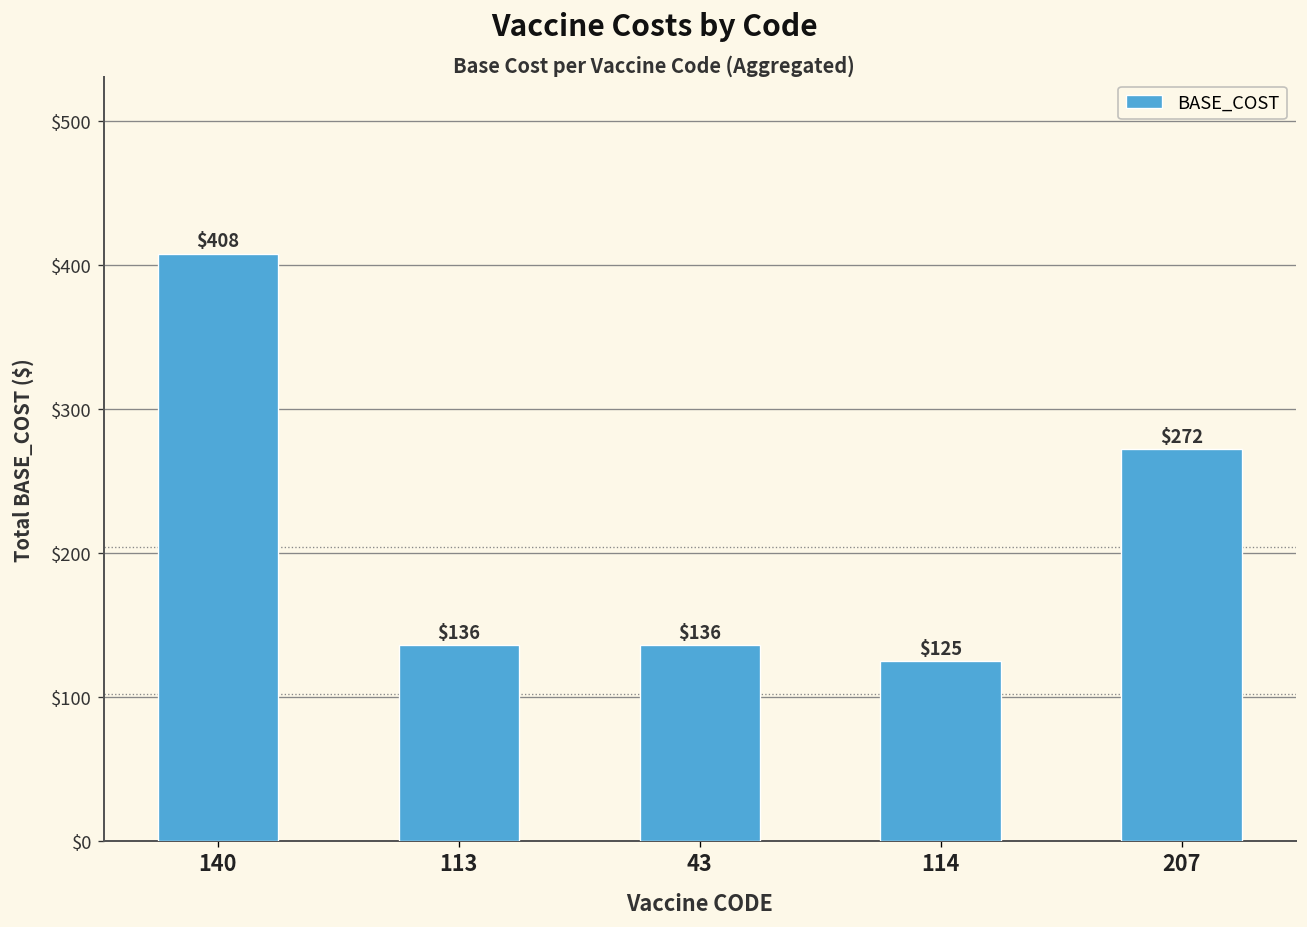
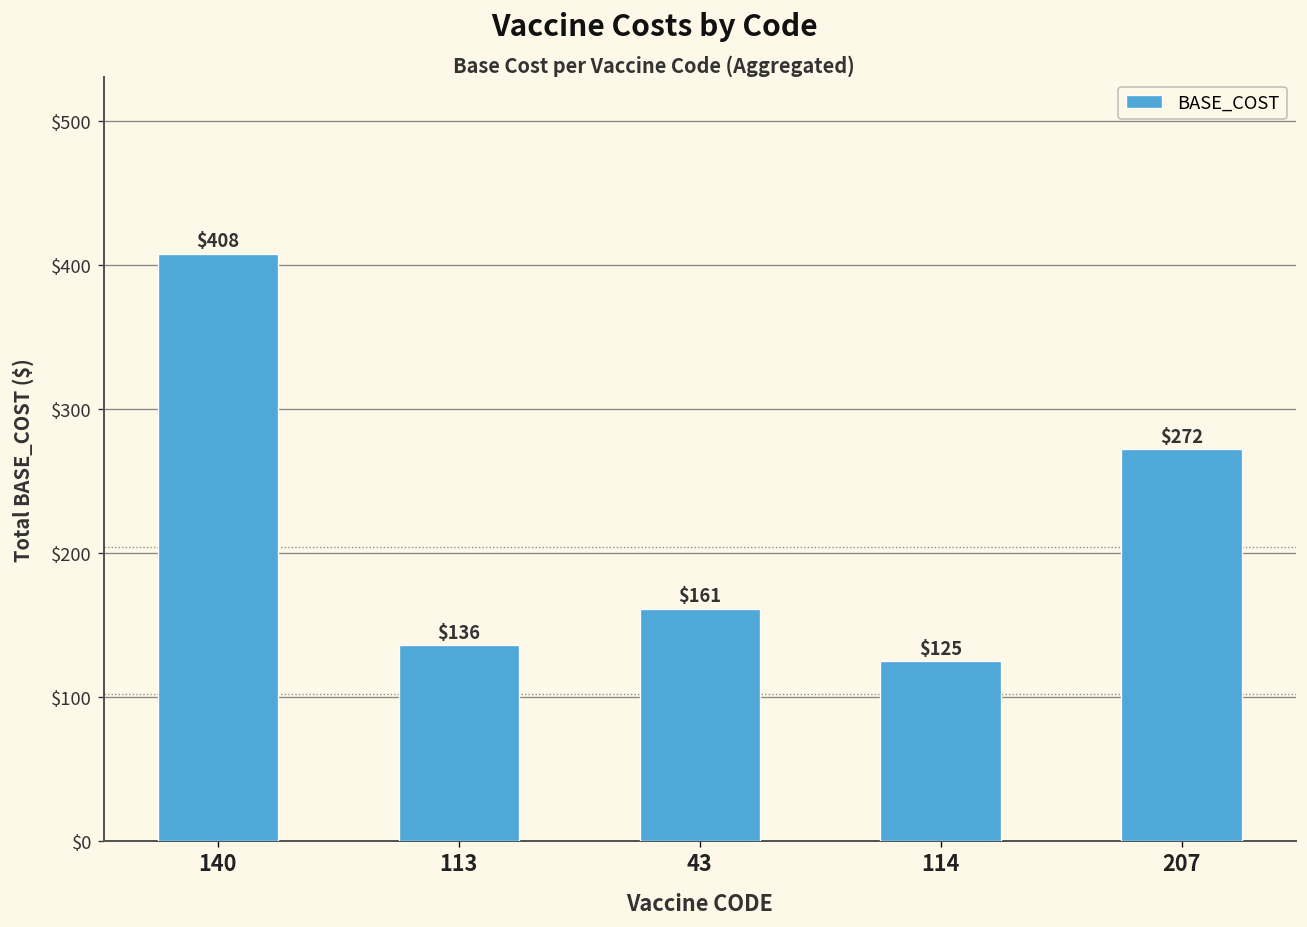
  {
    "140": "$408",
    "113": "$136",
-   "43": "$136",
+   "43": "$161",
    "114": "$125",
    "207": "$272"
  }
